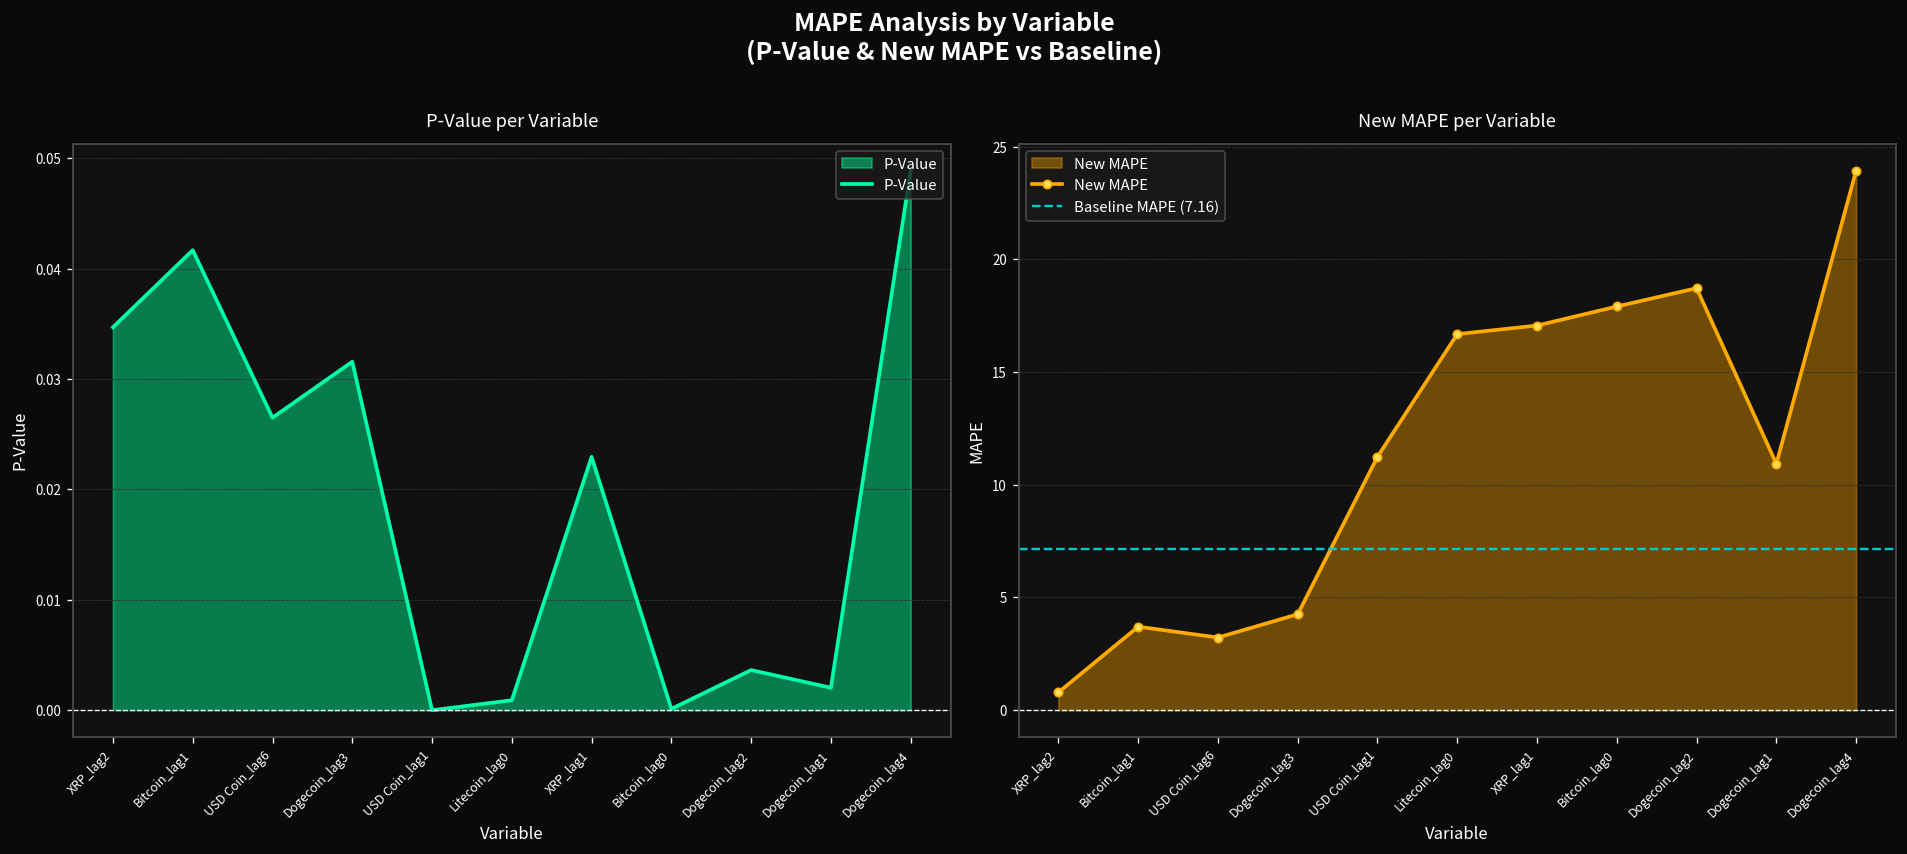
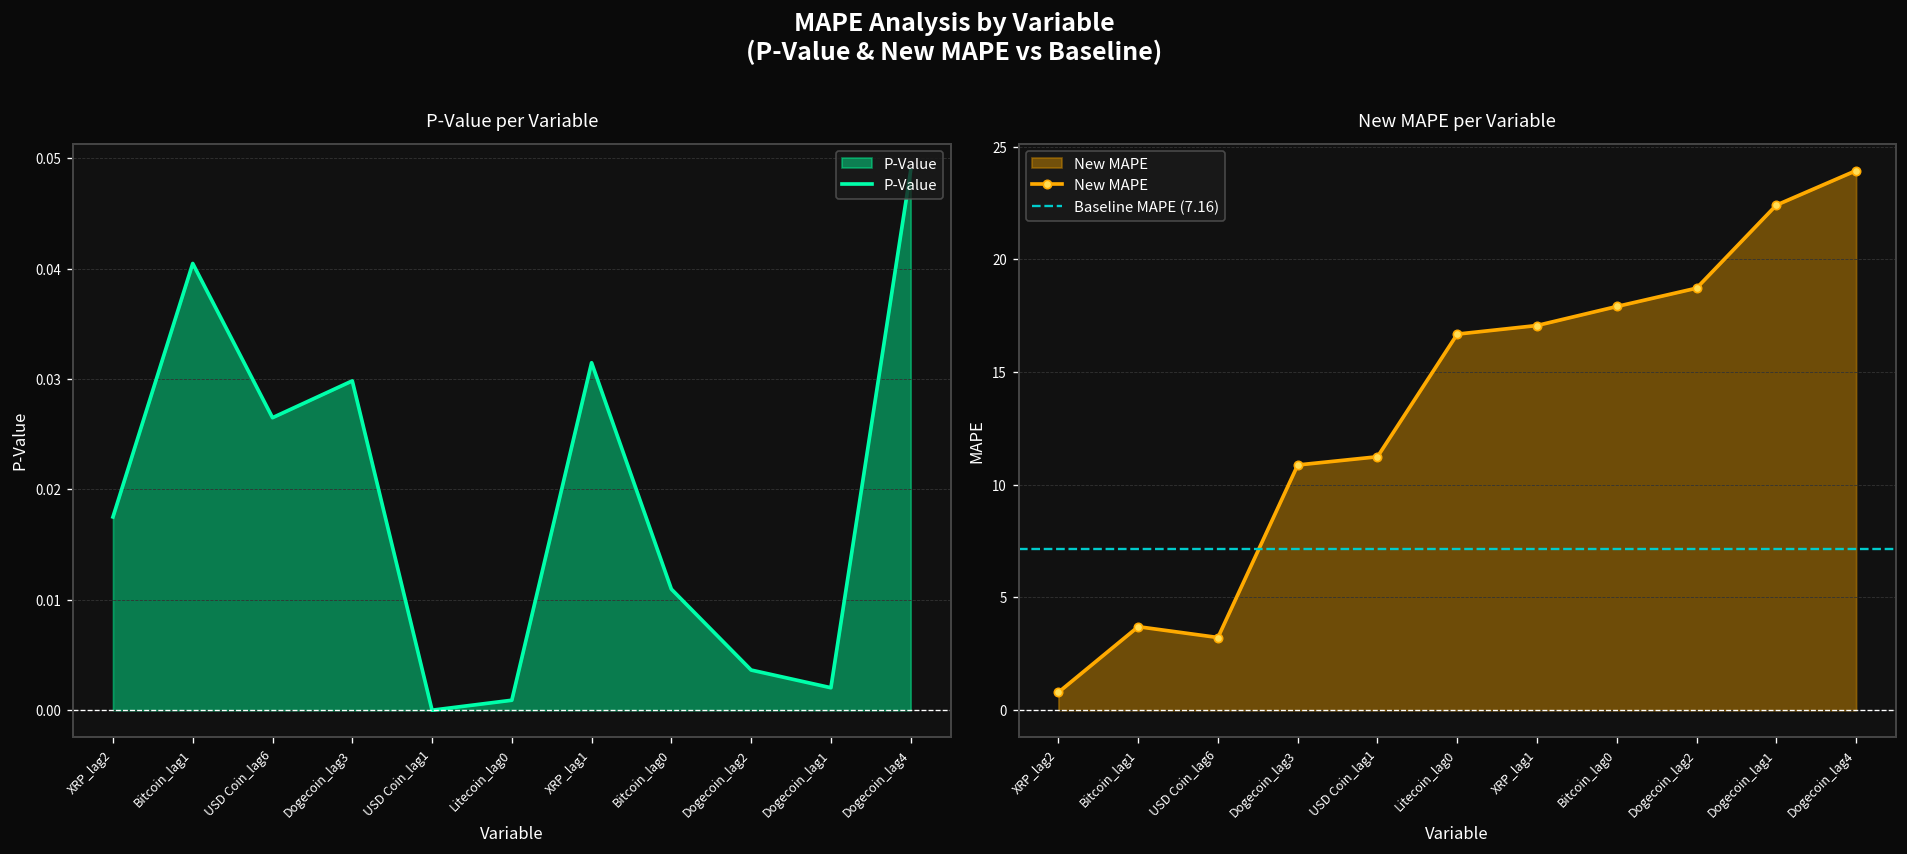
  {
    "P-Value per Variable": {
-     "XRP_lag2": 0.035,
-     "Bitcoin_lag1": 0.042,
+     "XRP_lag2": 0.018,
+     "Bitcoin_lag1": 0.040,
      "USD Coin_lag6": 0.027,
-     "Dogecoin_lag3": 0.032,
+     "Dogecoin_lag3": 0.030,
      "USD Coin_lag1": 0.000,
      "Litecoin_lag0": 0.001,
-     "XRP_lag1": 0.023,
-     "Bitcoin_lag0": 0.000,
+     "XRP_lag1": 0.031,
+     "Bitcoin_lag0": 0.011,
      "Dogecoin_lag2": 0.004,
      "Dogecoin_lag1": 0.002
    },
    "New MAPE per Variable": {
      "XRP_lag2": 0.8,
      "Bitcoin_lag1": 3.7,
      "USD Coin_lag6": 3.2,
-     "Dogecoin_lag3": 4.3,
+     "Dogecoin_lag3": 10.9,
      "USD Coin_lag1": 11.2,
      "Litecoin_lag0": 16.7,
      "XRP_lag1": 17.1,
      "Bitcoin_lag0": 17.9,
      "Dogecoin_lag2": 18.7,
-     "Dogecoin_lag1": 10.9,
+     "Dogecoin_lag1": 22.4,
      "Dogecoin_lag4": 23.9
    }
  }
